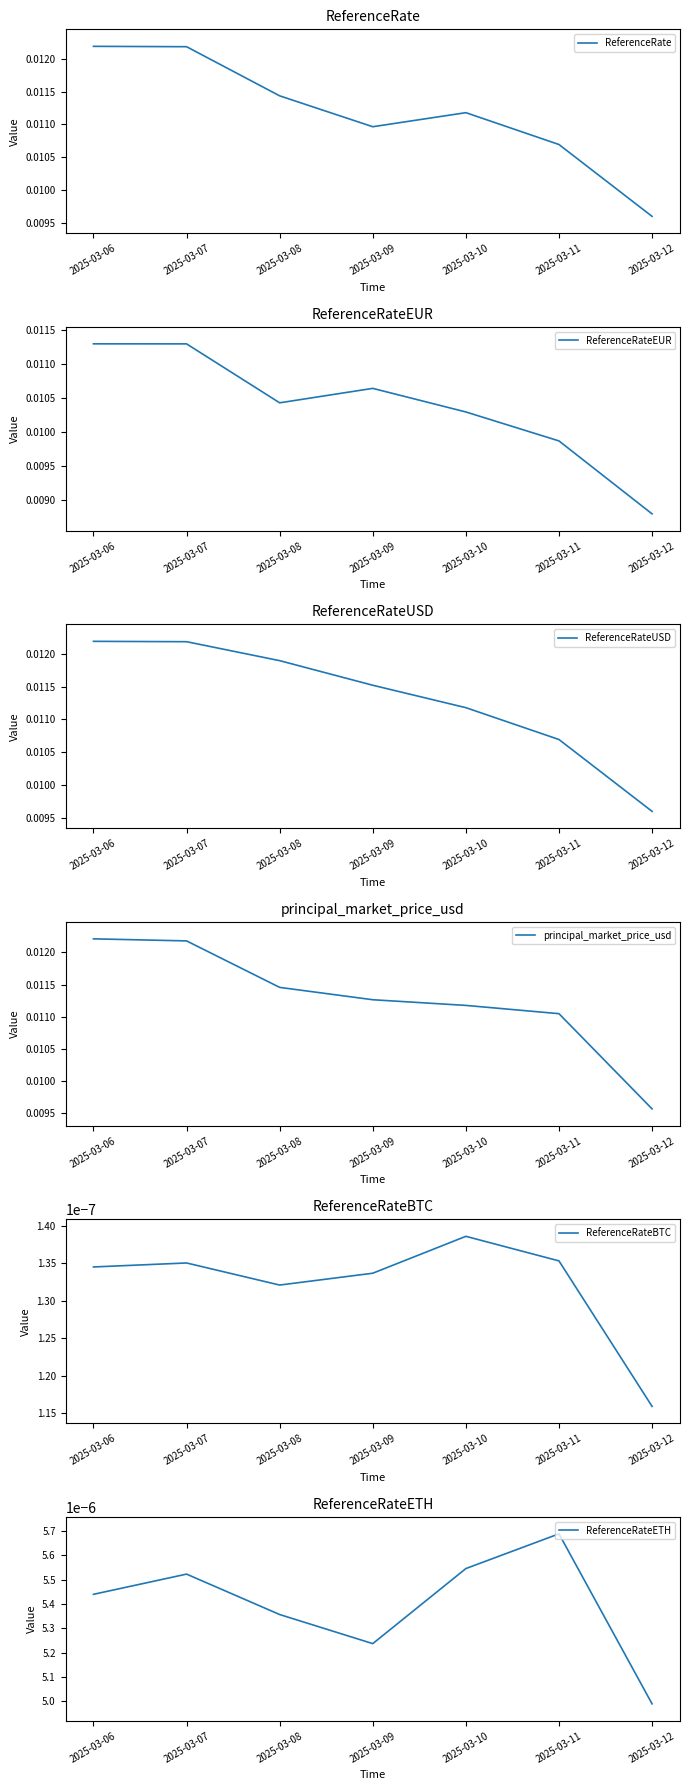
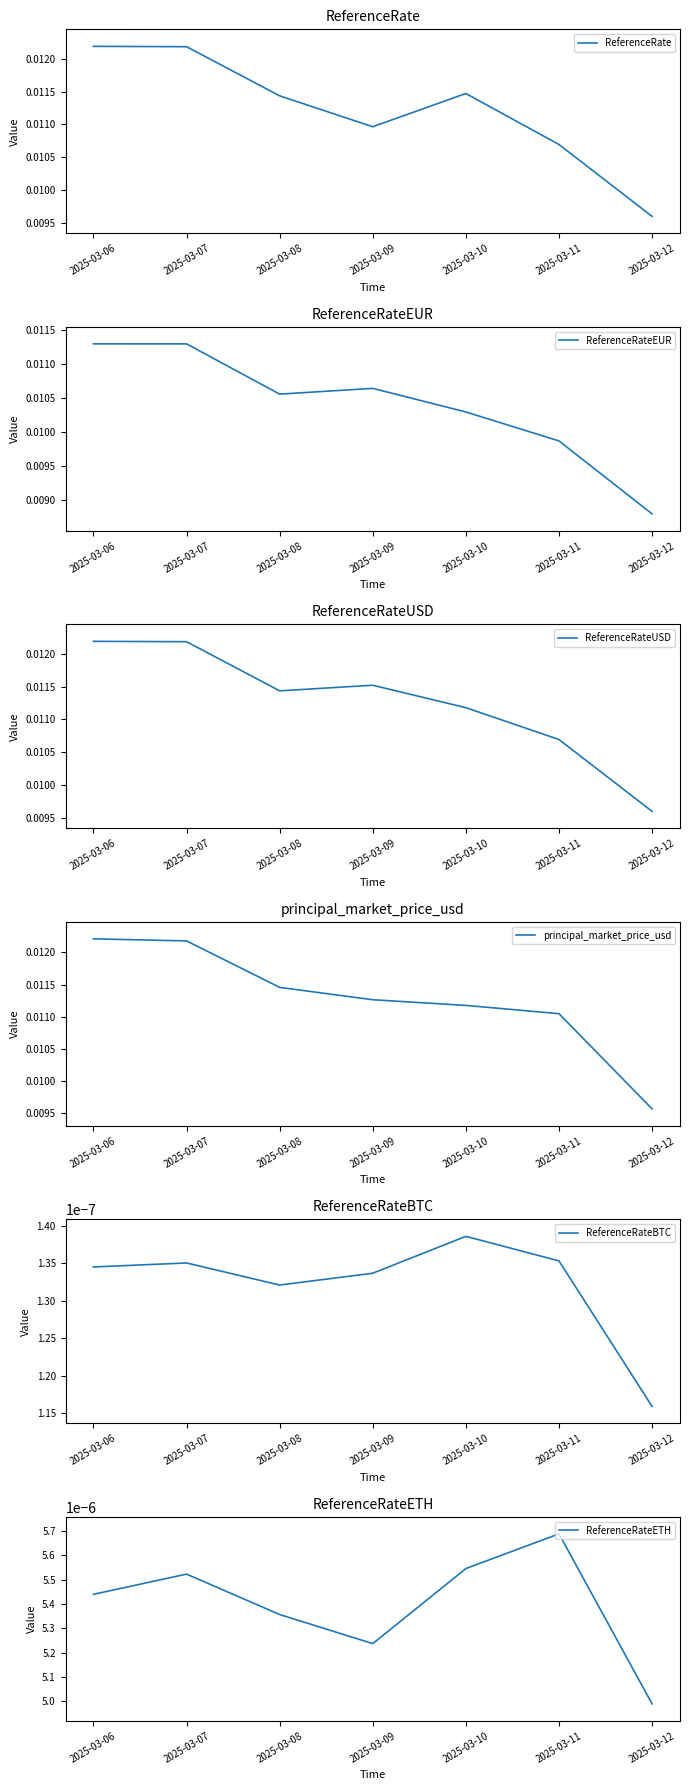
  {
    "ReferenceRate": {
      "2025-03-06": 0.0122,
      "2025-03-07": 0.0122,
      "2025-03-08": 0.0114,
      "2025-03-09": 0.0110,
-     "2025-03-10": 0.0112,
+     "2025-03-10": 0.0115,
      "2025-03-11": 0.0107,
      "2025-03-12": 0.0096
    },
    "ReferenceRateEUR": {
      "2025-03-06": 0.0113,
      "2025-03-07": 0.0113,
-     "2025-03-08": 0.0104,
+     "2025-03-08": 0.0106,
      "2025-03-09": 0.0106,
      "2025-03-10": 0.0103,
      "2025-03-11": 0.0099,
      "2025-03-12": 0.0088
    },
    "ReferenceRateUSD": {
      "2025-03-06": 0.0122,
      "2025-03-07": 0.0122,
-     "2025-03-08": 0.0119,
+     "2025-03-08": 0.0114,
      "2025-03-09": 0.0115,
      "2025-03-10": 0.0112,
      "2025-03-11": 0.0107,
      "2025-03-12": 0.0096
    },
    "principal_market_price_usd": {
      "2025-03-06": 0.0122,
      "2025-03-07": 0.0122,
      "2025-03-08": 0.0115,
      "2025-03-09": 0.0113,
      "2025-03-10": 0.0112,
      "2025-03-11": 0.0110,
      "2025-03-12": 0.0096
    },
    "ReferenceRateBTC": {
      "2025-03-06": 0.000000135,
      "2025-03-07": 0.000000135,
      "2025-03-08": 0.000000132,
      "2025-03-09": 0.000000134,
      "2025-03-10": 0.000000139,
      "2025-03-11": 0.000000135,
      "2025-03-12": 0.000000116
    },
    "ReferenceRateETH": {
      "2025-03-06": 0.00000544,
      "2025-03-07": 0.00000552,
      "2025-03-08": 0.00000536,
      "2025-03-09": 0.00000524,
      "2025-03-10": 0.00000554,
      "2025-03-12": 0.00000499
    }
  }
